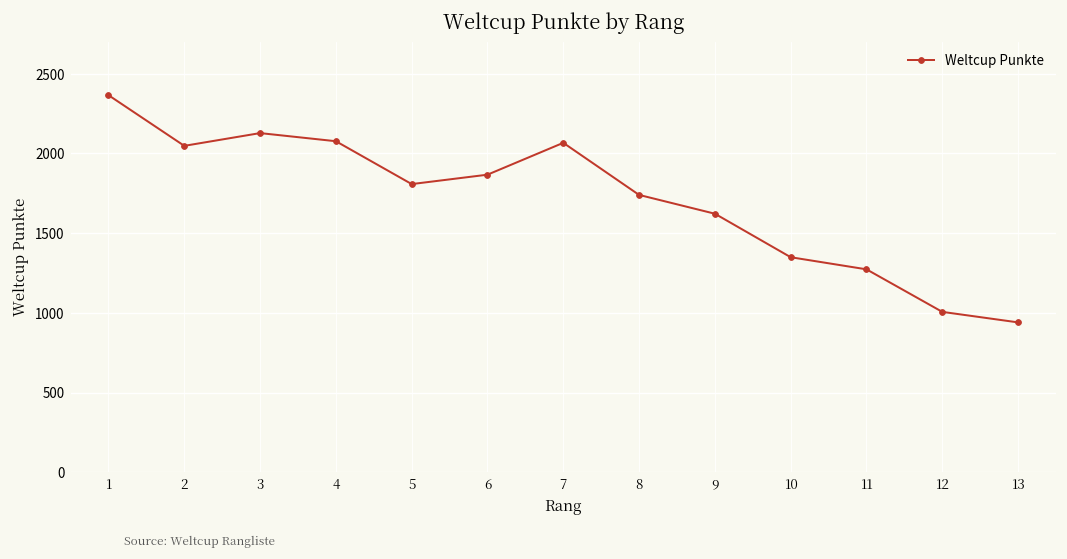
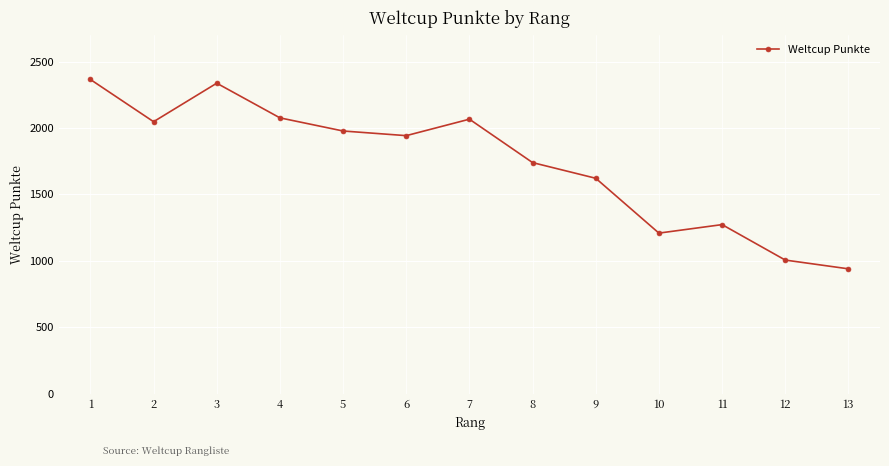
  {
    "1": 2370,
    "2": 2050,
-   "3": 2130,
+   "3": 2340,
    "4": 2080,
-   "5": 1810,
-   "6": 1870,
+   "5": 1980,
+   "6": 1940,
    "7": 2070,
    "8": 1740,
    "9": 1620,
-   "10": 1350,
+   "10": 1210,
    "11": 1270,
    "12": 1010,
    "13": 940
  }
